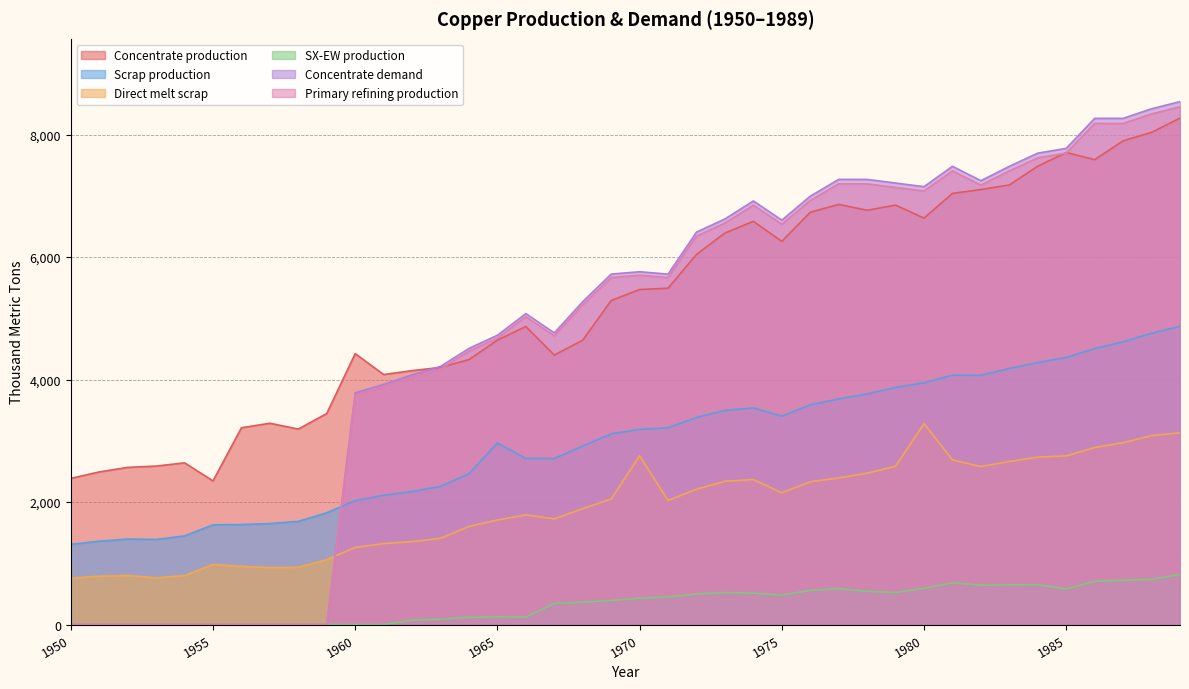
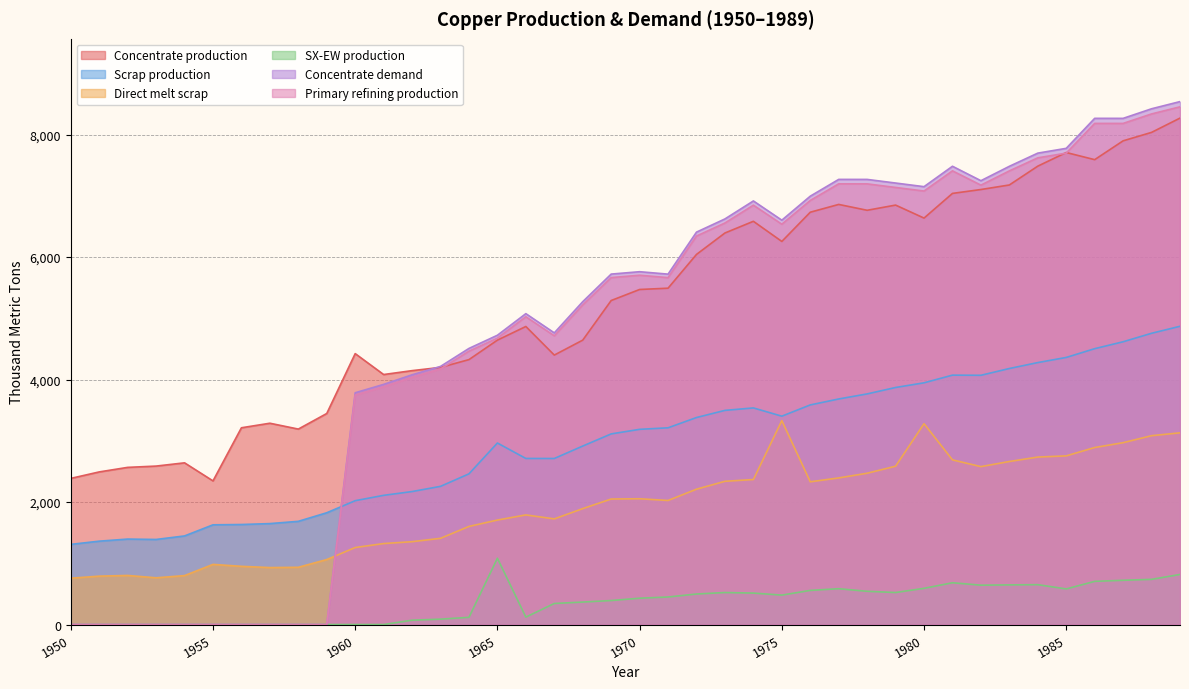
  {
    "Concentrate production": {
      "1950": "2,400",
      "1955": "2,300",
      "1960": "4,400",
      "1970": "5,500",
      "1975": "6,300",
      "1980": "6,600"
    },
    "Scrap production": {
      "1950": "1,300",
      "1955": "1,600",
      "1960": "2,000",
      "1965": "3,000",
      "1970": "3,200",
      "1975": "3,400",
      "1980": "3,900",
      "1985": "4,400"
    },
    "Direct melt scrap": {
      "1950": "800",
      "1955": "1,000",
      "1960": "1,300",
      "1965": "1,700",
-     "1970": "2,800",
-     "1975": "2,200",
+     "1970": "2,100",
+     "1975": "3,300",
      "1980": "3,300",
      "1985": "2,800"
    },
    "SX-EW production": {
      "1960": "0",
-     "1965": "100",
+     "1965": "1,100",
      "1970": "400",
      "1975": "500",
      "1980": "600",
      "1985": "600"
    }
  }
